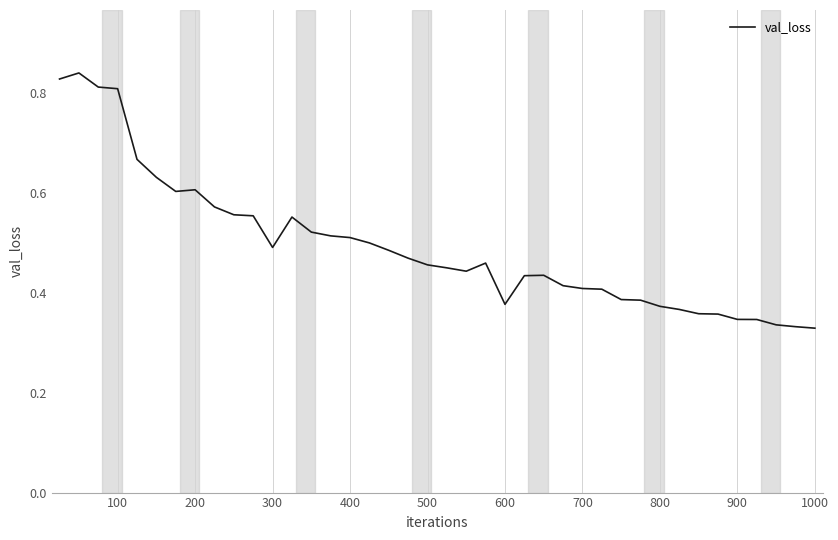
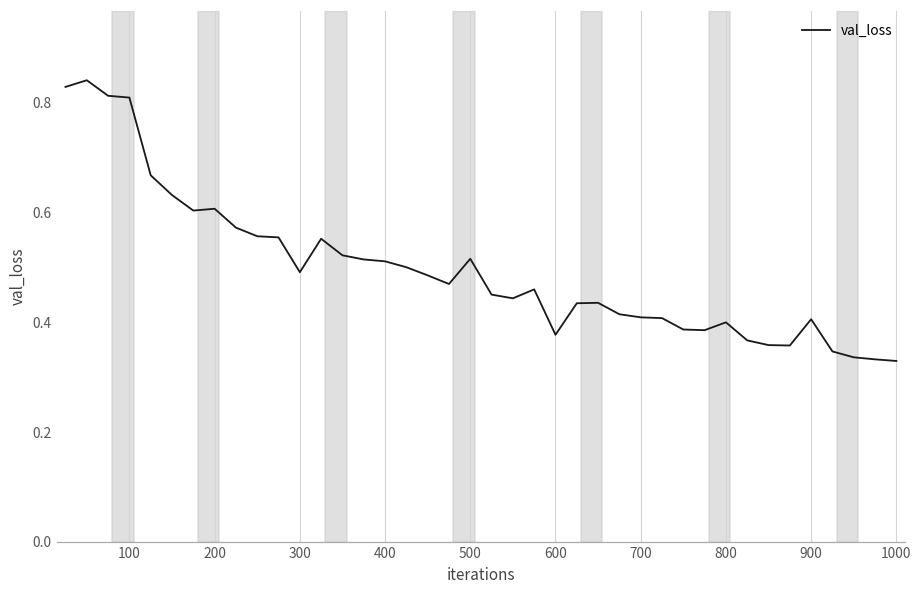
  {
    "100": 0.81,
    "200": 0.61,
    "300": 0.49,
    "400": 0.51,
-   "500": 0.46,
+   "500": 0.52,
    "600": 0.38,
    "700": 0.41,
-   "800": 0.37,
-   "900": 0.35,
+   "800": 0.40,
+   "900": 0.41,
    "1000": 0.33
  }
